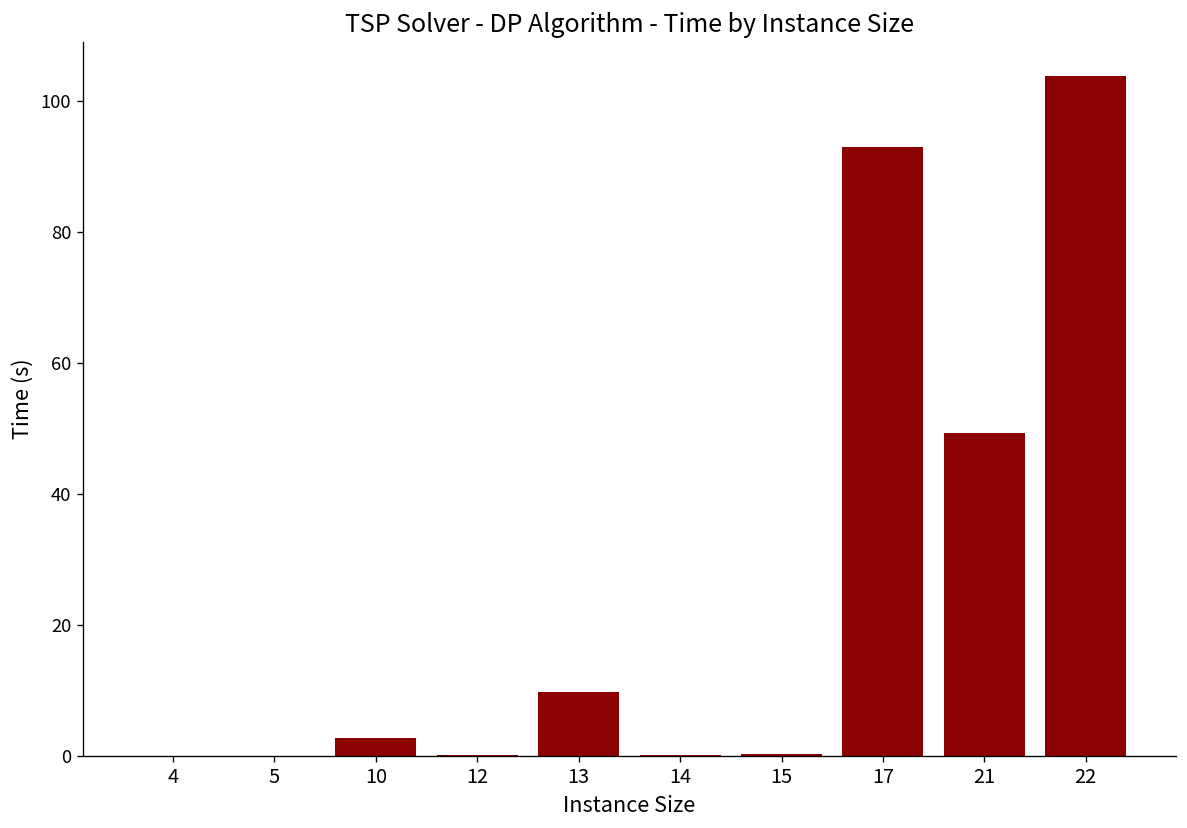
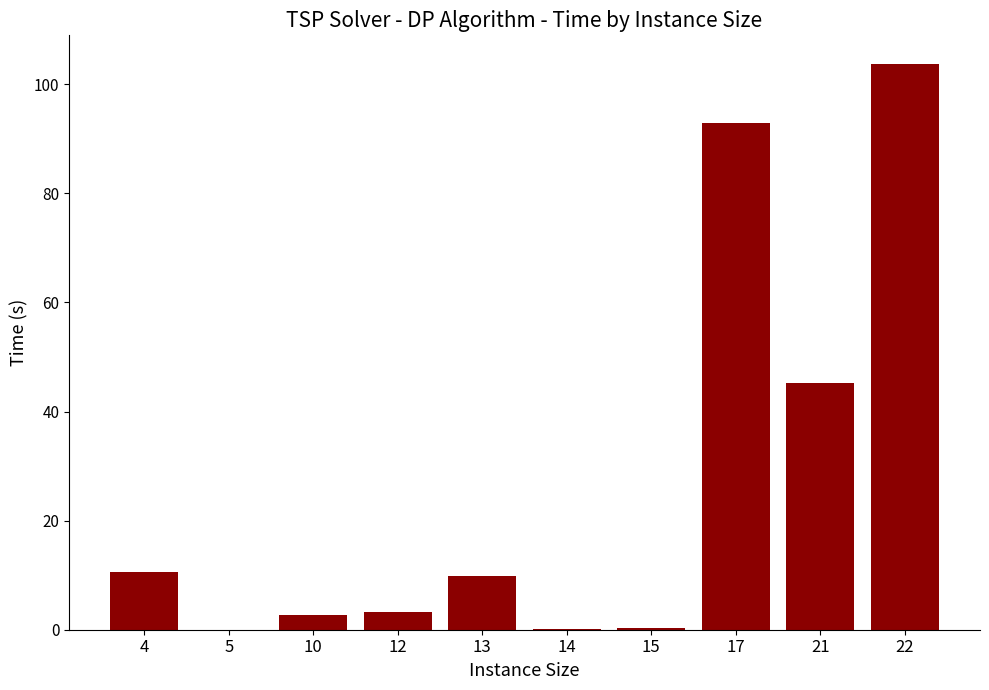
  {
-   "4": 0,
+   "4": 11,
    "5": 0,
    "10": 3,
-   "12": 0,
+   "12": 3,
    "13": 10,
    "17": 93,
-   "21": 49,
+   "21": 45,
    "22": 104
  }
